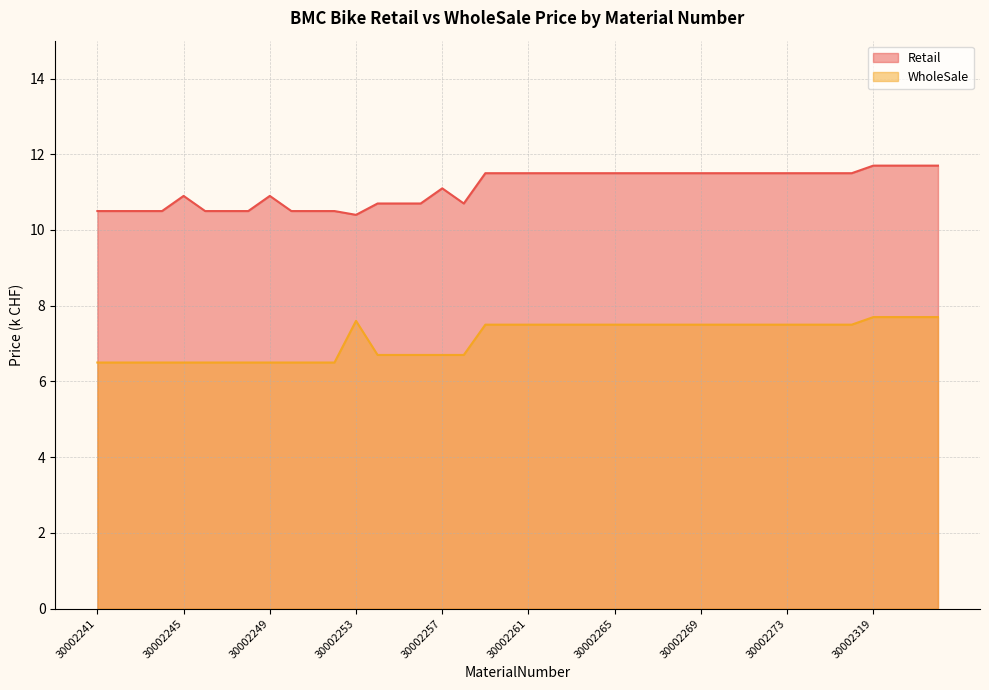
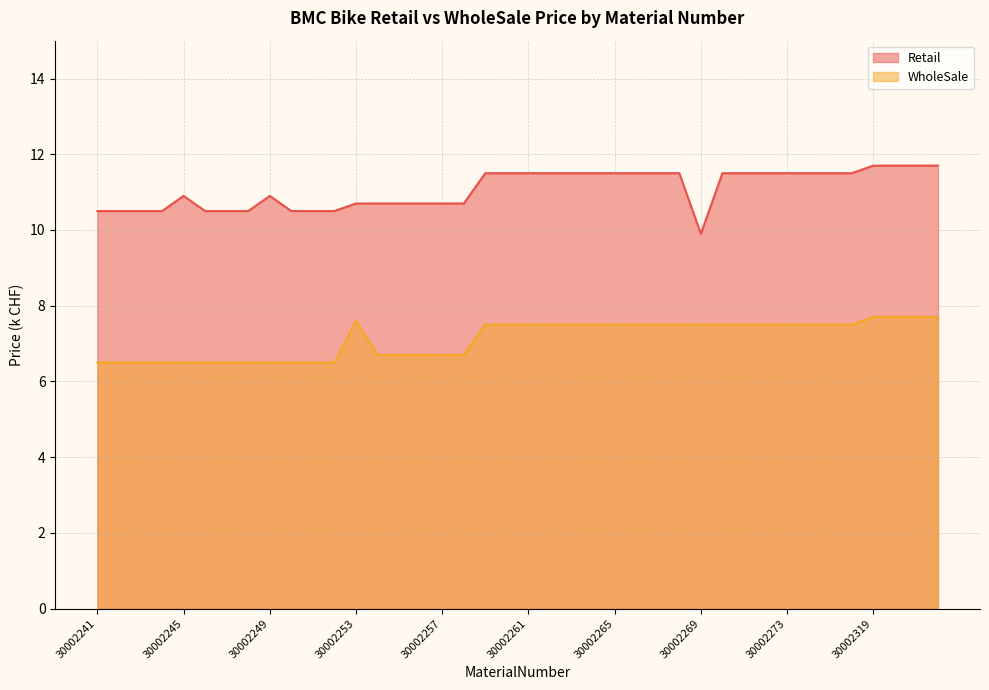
  {
    "Retail": {
      "30002241": 10.5,
      "30002245": 10.9,
      "30002249": 10.9,
-     "30002253": 10.4,
-     "30002257": 11.1,
+     "30002253": 10.7,
+     "30002257": 10.7,
      "30002261": 11.5,
      "30002265": 11.5,
-     "30002269": 11.5,
+     "30002269": 9.9,
      "30002273": 11.5,
      "30002319": 11.7
    },
    "WholeSale": {
      "30002241": 6.5,
      "30002245": 6.5,
      "30002249": 6.5,
      "30002253": 7.6,
      "30002257": 6.7,
      "30002261": 7.5,
      "30002265": 7.5,
      "30002269": 7.5,
      "30002273": 7.5,
      "30002319": 7.7
    }
  }
